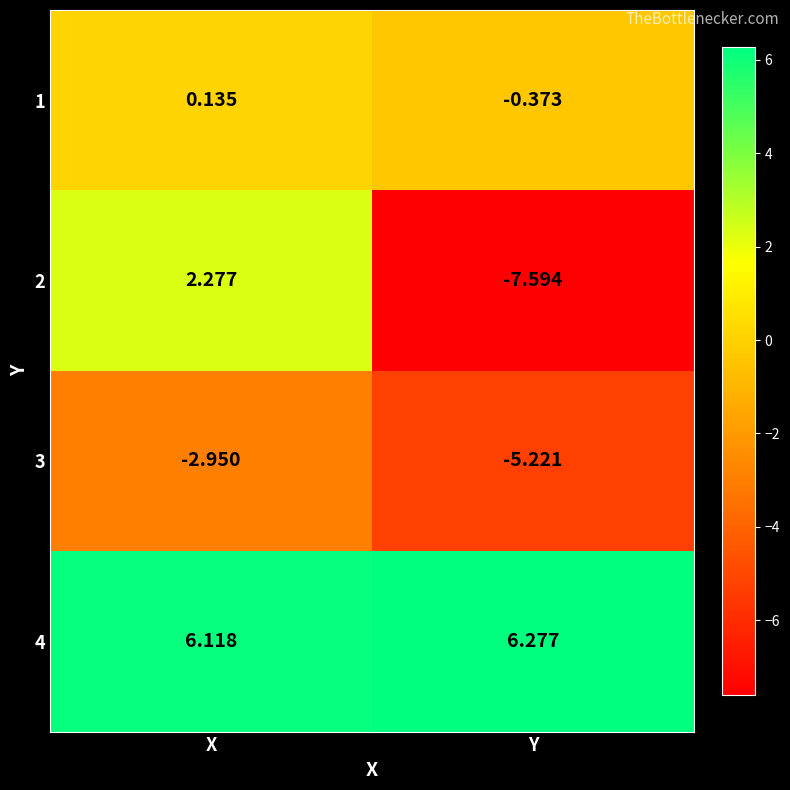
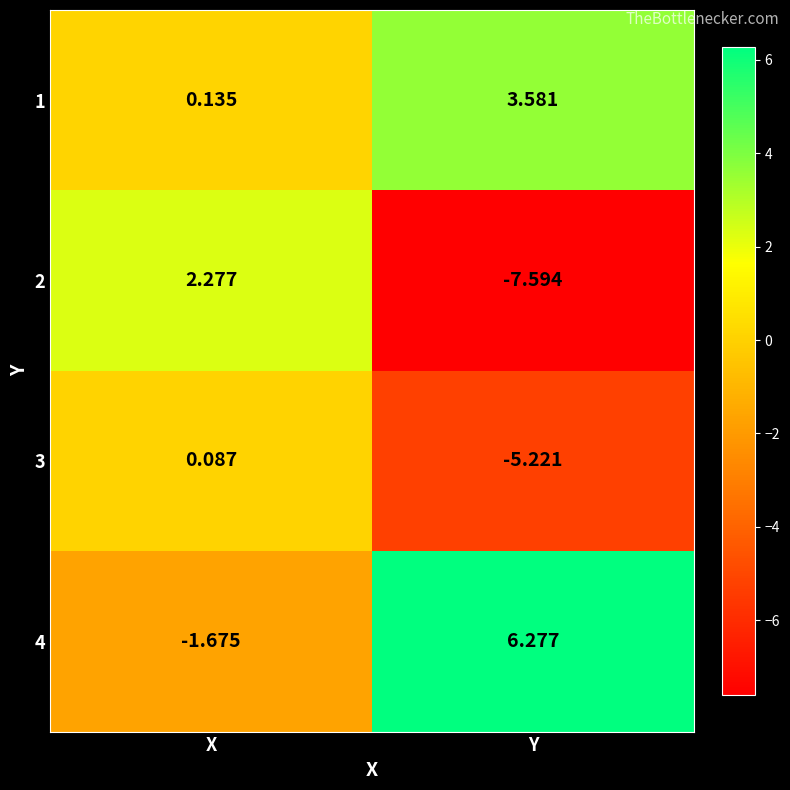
  {
    "1": {
      "X": 0.135,
-     "Y": -0.373
+     "Y": 3.581
    },
    "2": {
      "X": 2.277,
      "Y": -7.594
    },
    "3": {
-     "X": -2.950,
+     "X": 0.087,
      "Y": -5.221
    },
    "4": {
-     "X": 6.118,
+     "X": -1.675,
      "Y": 6.277
    }
  }
